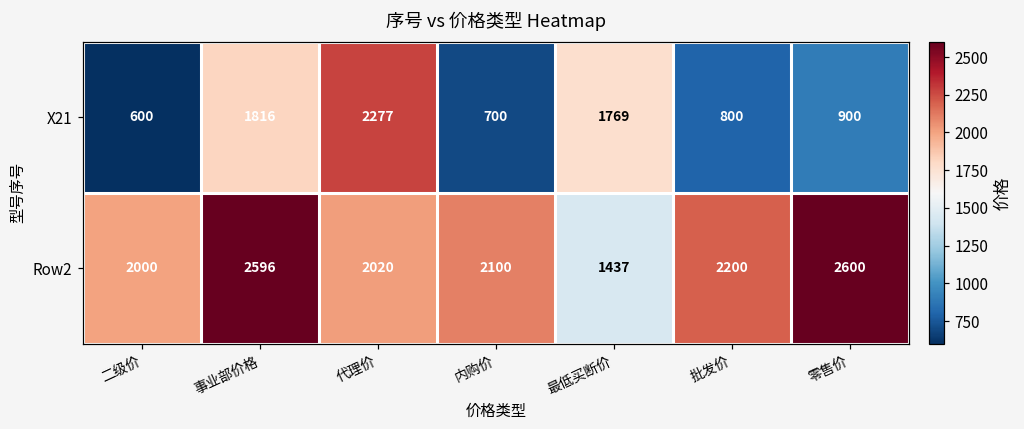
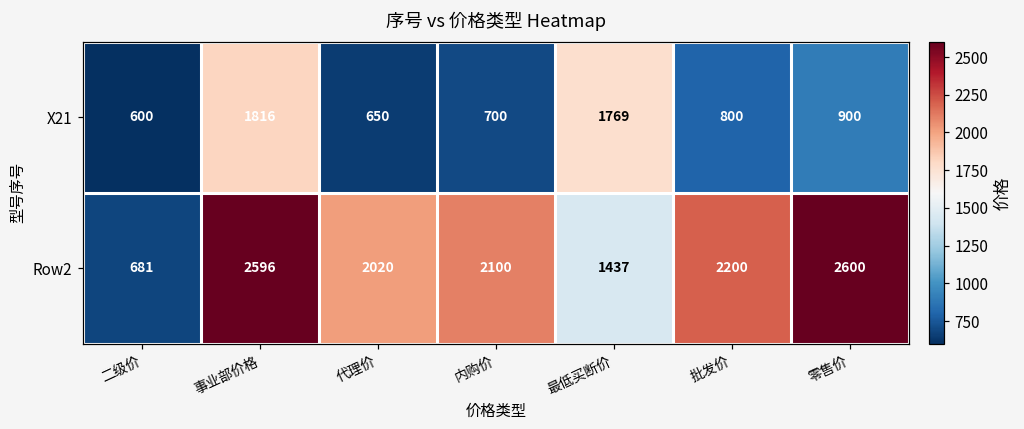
  {
    "X21": {
      "二级价": 600,
      "事业部价格": 1816,
-     "代理价": 2277,
+     "代理价": 650,
      "内购价": 700,
      "最低买断价": 1769,
      "批发价": 800,
      "零售价": 900
    },
    "Row2": {
-     "二级价": 2000,
+     "二级价": 681,
      "事业部价格": 2596,
      "代理价": 2020,
      "内购价": 2100,
      "最低买断价": 1437,
      "批发价": 2200,
      "零售价": 2600
    }
  }
